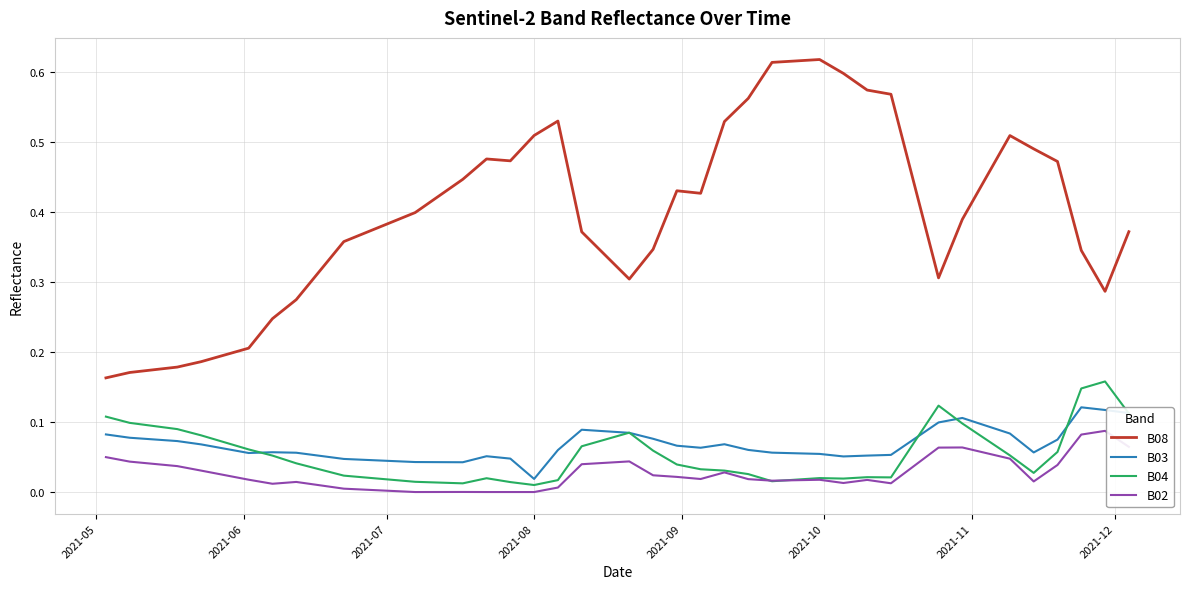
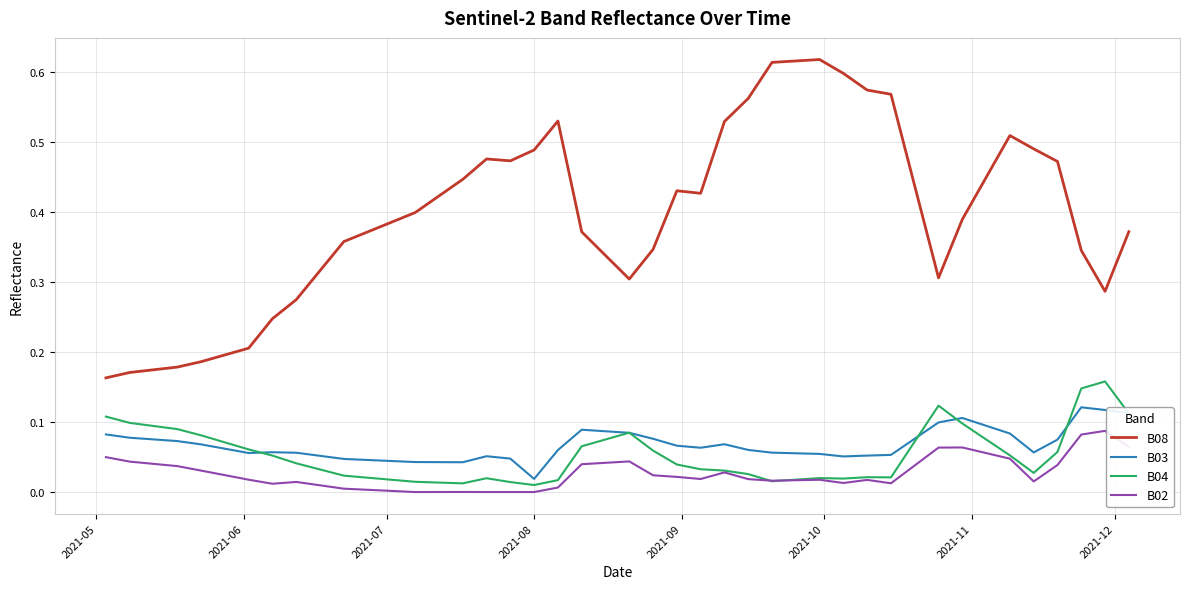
  {
    "B08": {
-     "2021-08": 0.51
+     "2021-08": 0.49
    },
    "B03": {
      "2021-08": 0.02
    },
    "B04": {
      "2021-08": 0.01
    },
    "B02": {
      "2021-08": 0.00
    }
  }
